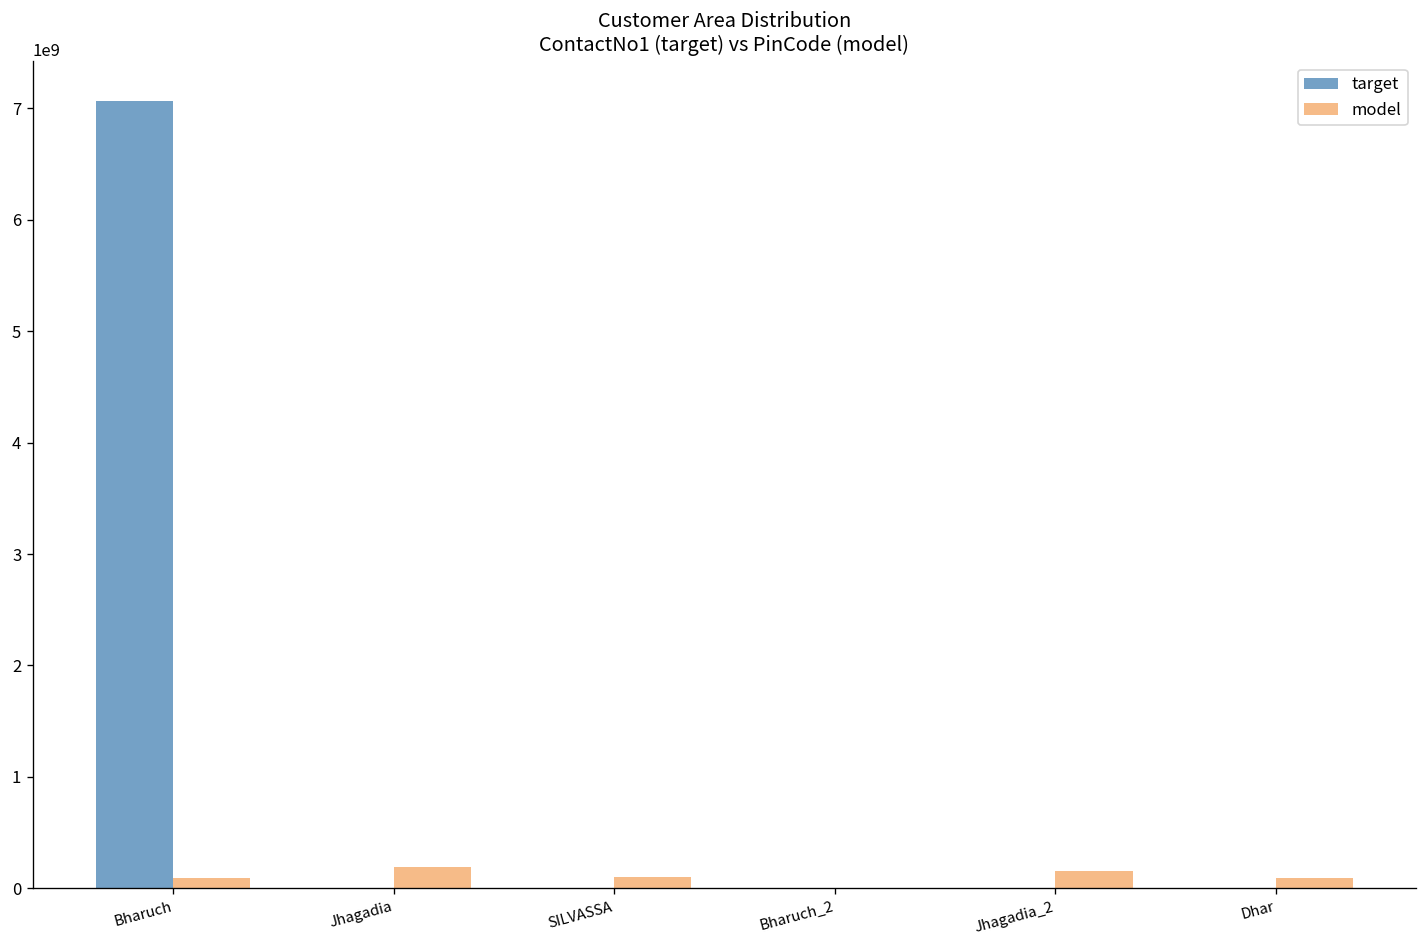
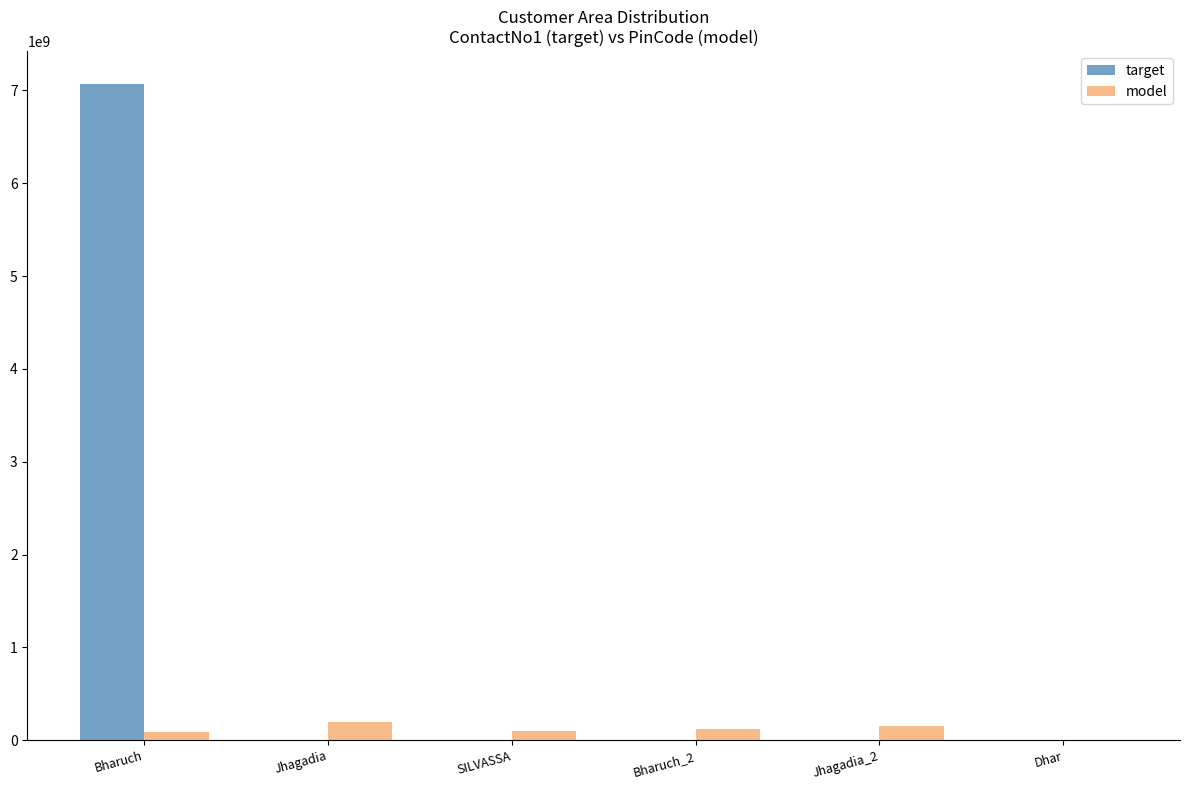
  {
    "target": {
      "Bharuch": 7100000000
    },
    "model": {
      "Bharuch": 100000000,
      "Jhagadia": 200000000,
      "SILVASSA": 100000000,
-     "Bharuch_2": 0,
+     "Bharuch_2": 100000000,
      "Jhagadia_2": 200000000,
-     "Dhar": 100000000
+     "Dhar": 0
    }
  }
